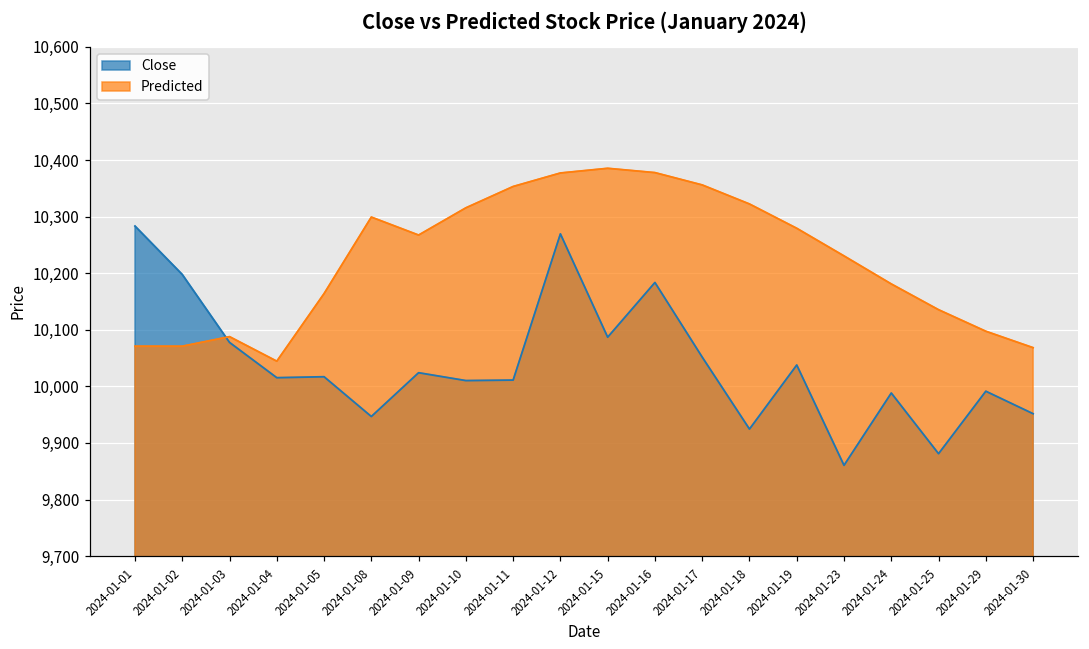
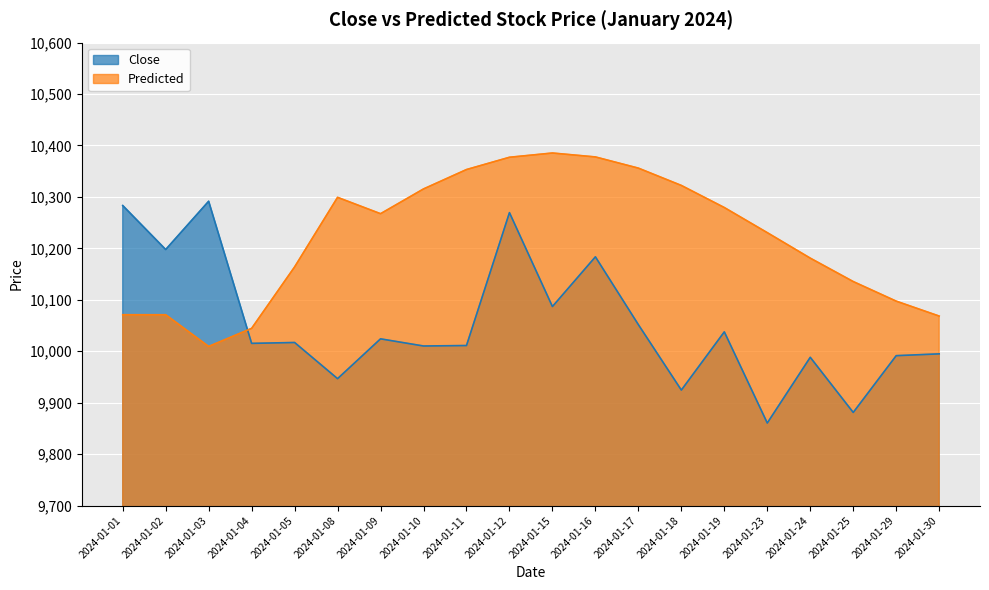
  {
    "Close": {
      "2024-01-01": "10,280",
      "2024-01-02": "10,200",
-     "2024-01-03": "10,080",
+     "2024-01-03": "10,290",
      "2024-01-04": "10,020",
      "2024-01-05": "10,020",
      "2024-01-08": "9,950",
      "2024-01-09": "10,020",
      "2024-01-10": "10,010",
      "2024-01-11": "10,010",
      "2024-01-12": "10,270",
      "2024-01-15": "10,090",
      "2024-01-16": "10,180",
      "2024-01-17": "10,050",
      "2024-01-18": "9,920",
      "2024-01-19": "10,040",
      "2024-01-23": "9,860",
      "2024-01-24": "9,990",
      "2024-01-25": "9,880",
      "2024-01-29": "9,990",
-     "2024-01-30": "9,950"
+     "2024-01-30": "9,990"
    },
    "Predicted": {
      "2024-01-01": "10,070",
      "2024-01-02": "10,070",
-     "2024-01-03": "10,090",
+     "2024-01-03": "10,010",
      "2024-01-04": "10,040",
      "2024-01-05": "10,160",
      "2024-01-08": "10,300",
      "2024-01-09": "10,270",
      "2024-01-10": "10,320",
      "2024-01-11": "10,350",
      "2024-01-12": "10,380",
      "2024-01-15": "10,390",
      "2024-01-16": "10,380",
      "2024-01-17": "10,360",
      "2024-01-18": "10,320",
      "2024-01-19": "10,280",
      "2024-01-23": "10,230",
      "2024-01-24": "10,180",
      "2024-01-25": "10,140",
      "2024-01-29": "10,100",
      "2024-01-30": "10,070"
    }
  }
